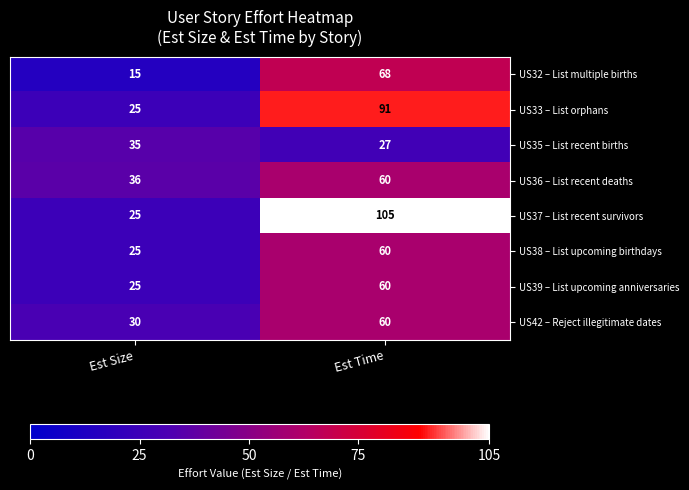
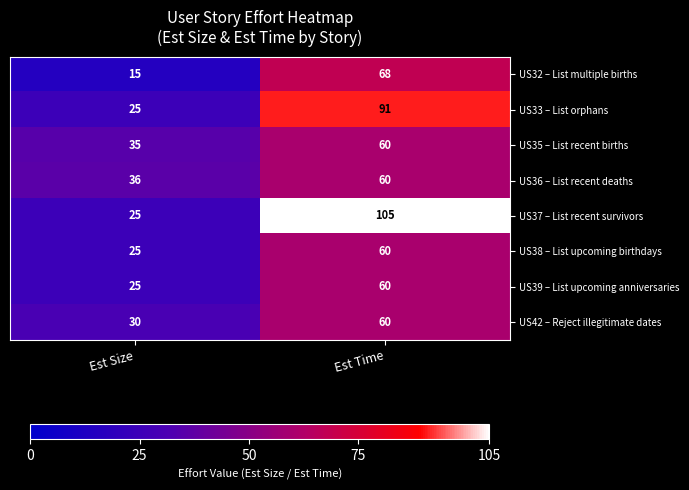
  {
    "US32 – List multiple births": {
      "Est Size": 15,
      "Est Time": 68
    },
    "US33 – List orphans": {
      "Est Size": 25,
      "Est Time": 91
    },
    "US35 – List recent births": {
      "Est Size": 35,
-     "Est Time": 27
+     "Est Time": 60
    },
    "US36 – List recent deaths": {
      "Est Size": 36,
      "Est Time": 60
    },
    "US37 – List recent survivors": {
      "Est Size": 25,
      "Est Time": 105
    },
    "US38 – List upcoming birthdays": {
      "Est Size": 25,
      "Est Time": 60
    },
    "US39 – List upcoming anniversaries": {
      "Est Size": 25,
      "Est Time": 60
    },
    "US42 – Reject illegitimate dates": {
      "Est Size": 30,
      "Est Time": 60
    }
  }
